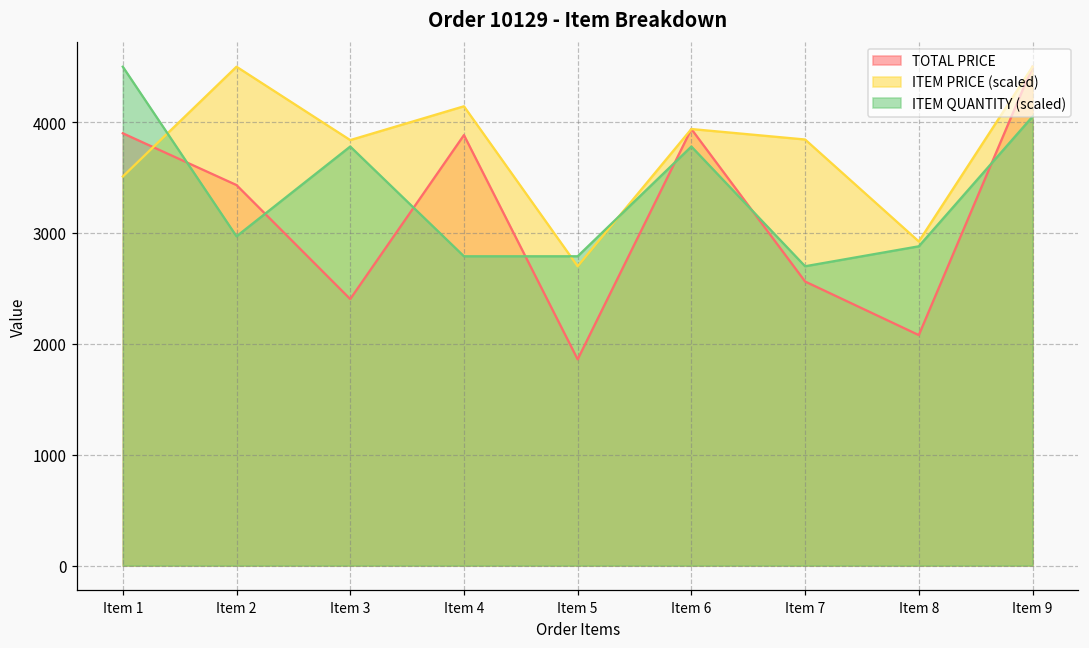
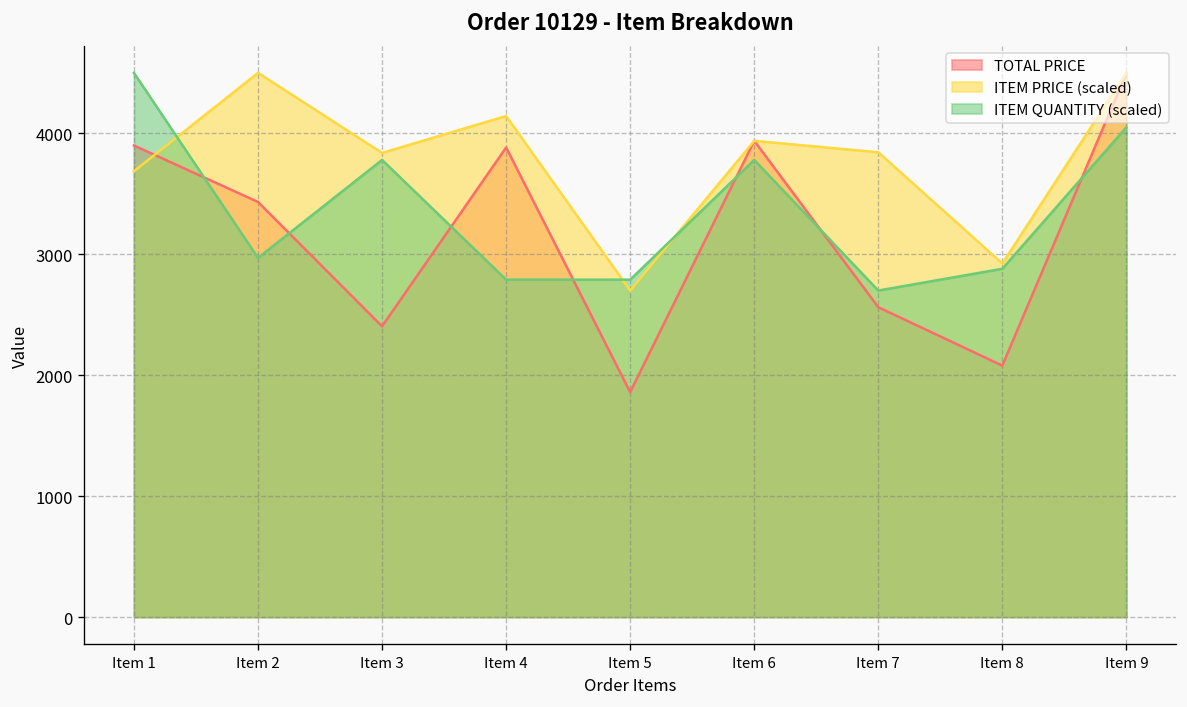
  {
    "TOTAL PRICE": {
      "Item 1": 3900,
      "Item 2": 3430,
      "Item 3": 2400,
      "Item 4": 3880,
      "Item 5": 1860,
      "Item 7": 2560,
      "Item 8": 2080
    },
    "ITEM PRICE (scaled)": {
-     "Item 1": 3510,
+     "Item 1": 3690,
      "Item 2": 4500,
      "Item 3": 3840,
      "Item 4": 4140,
      "Item 5": 2700,
      "Item 7": 3840,
      "Item 8": 2920
    },
    "ITEM QUANTITY (scaled)": {
      "Item 1": 4500,
      "Item 2": 2970,
      "Item 3": 3780,
      "Item 4": 2790,
      "Item 5": 2790,
      "Item 6": 3780,
      "Item 7": 2700,
      "Item 8": 2880
    }
  }
